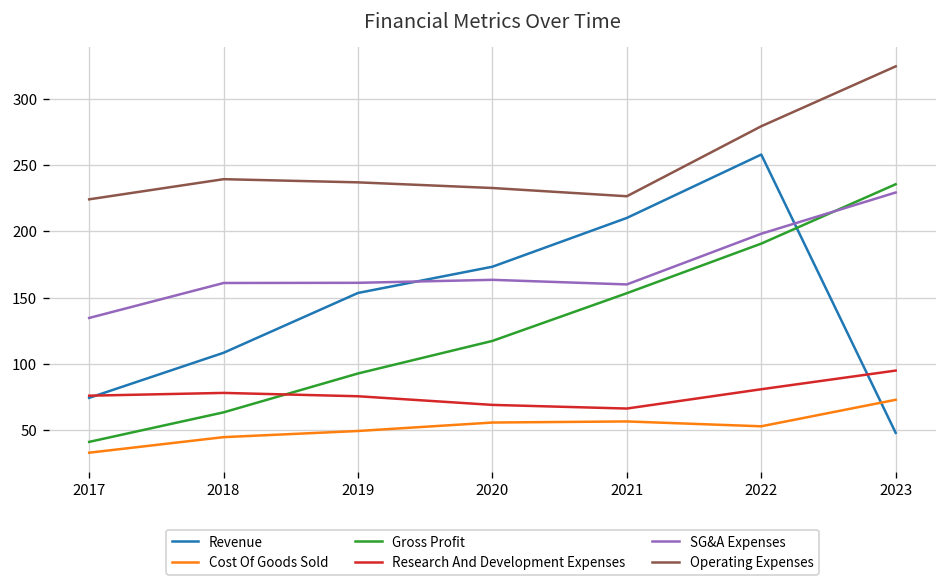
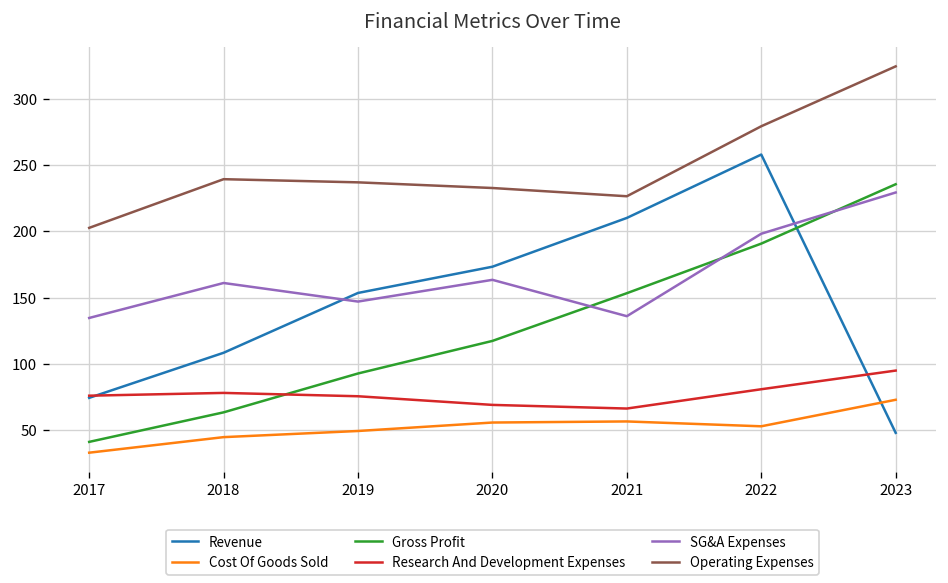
  {
    "Revenue": {
      "2018": 109,
      "2019": 154,
      "2020": 173,
      "2021": 210,
      "2022": 258,
      "2023": 48
    },
    "Cost Of Goods Sold": {
      "2017": 33,
      "2018": 45,
      "2019": 50,
      "2020": 56,
      "2021": 57,
      "2022": 53,
      "2023": 73
    },
    "Gross Profit": {
      "2017": 41,
      "2018": 64,
      "2019": 93,
      "2020": 117,
      "2021": 153,
      "2022": 191,
      "2023": 236
    },
    "Research And Development Expenses": {
      "2018": 78,
      "2019": 76,
      "2020": 69,
      "2021": 66,
      "2022": 81,
      "2023": 95
    },
    "SG&A Expenses": {
      "2017": 135,
      "2018": 161,
-     "2019": 161,
+     "2019": 147,
      "2020": 164,
-     "2021": 160,
+     "2021": 136,
      "2022": 198,
      "2023": 229
    },
    "Operating Expenses": {
-     "2017": 224,
+     "2017": 203,
      "2018": 239,
      "2019": 237,
      "2020": 233,
      "2021": 227,
      "2022": 279,
      "2023": 324
    }
  }
